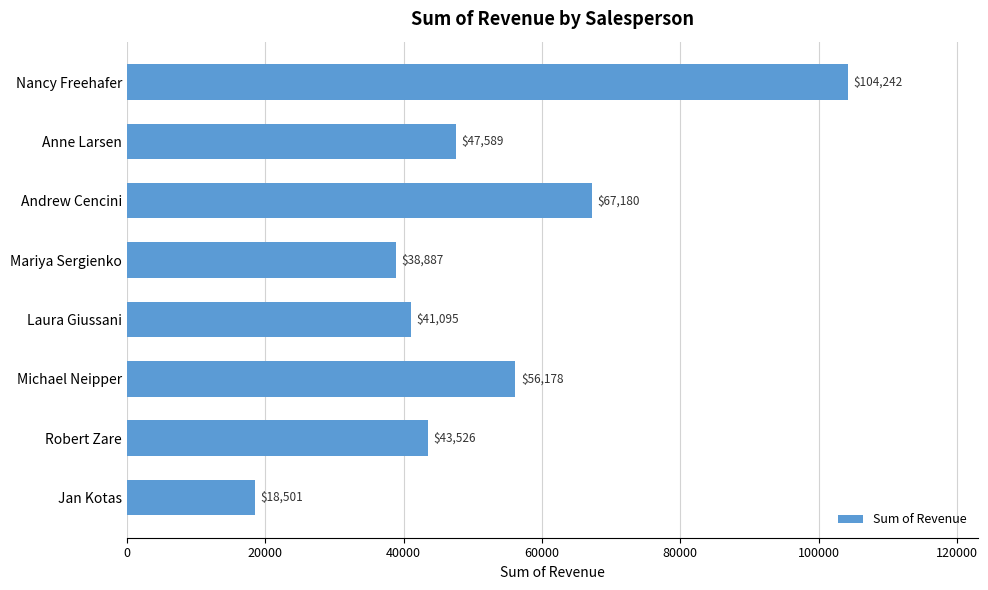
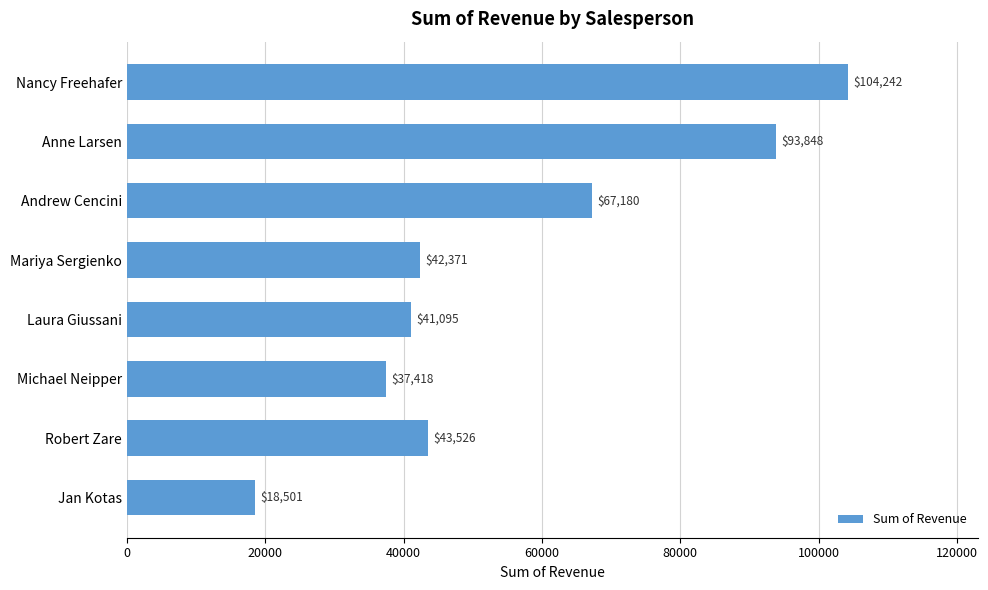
  {
    "Nancy Freehafer": "$104,242",
-   "Anne Larsen": "$47,589",
+   "Anne Larsen": "$93,848",
    "Andrew Cencini": "$67,180",
-   "Mariya Sergienko": "$38,887",
+   "Mariya Sergienko": "$42,371",
    "Laura Giussani": "$41,095",
-   "Michael Neipper": "$56,178",
+   "Michael Neipper": "$37,418",
    "Robert Zare": "$43,526",
    "Jan Kotas": "$18,501"
  }
